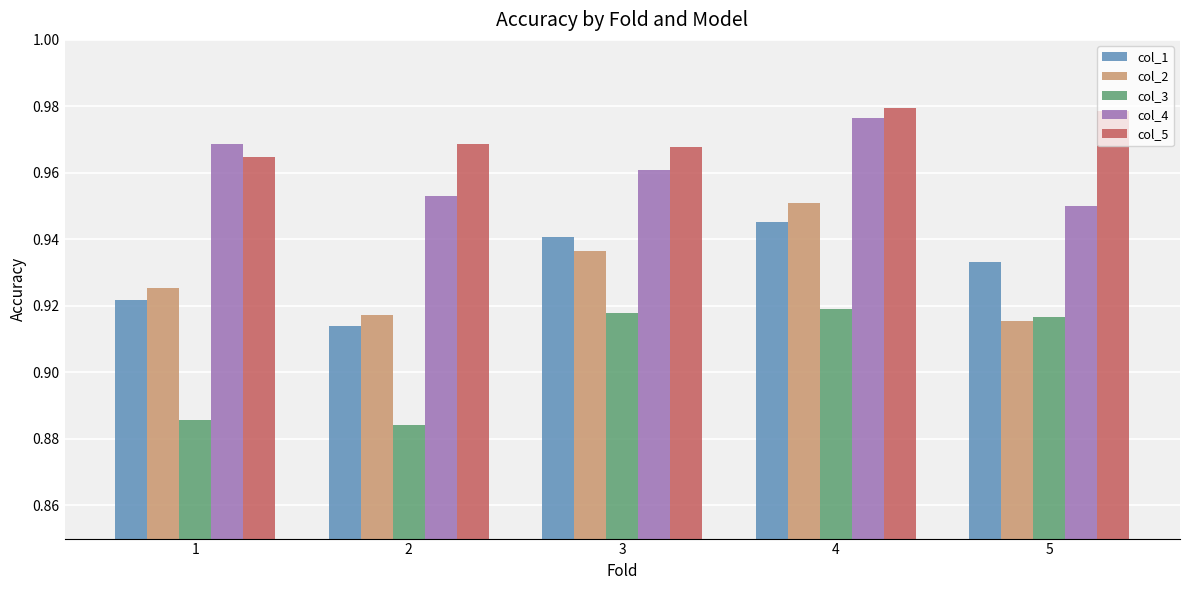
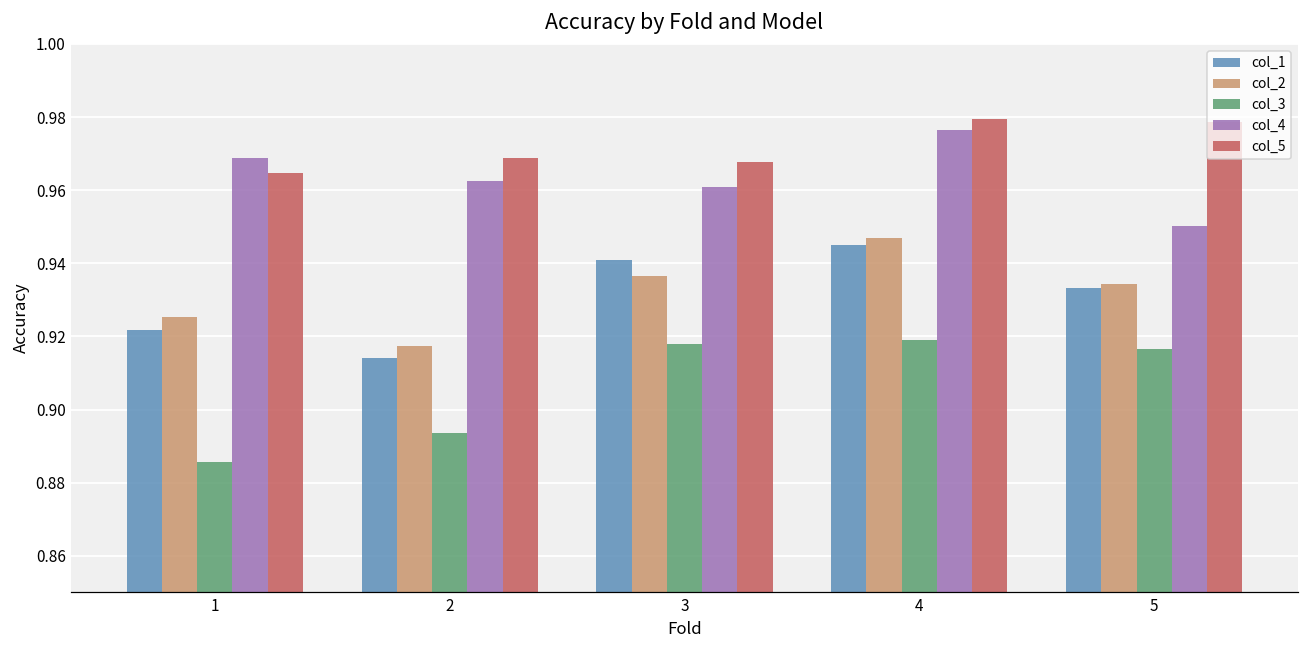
  {
    "col_1": {
      "1": 0.922,
      "2": 0.914,
      "3": 0.941,
      "4": 0.945,
      "5": 0.933
    },
    "col_2": {
      "1": 0.925,
      "2": 0.917,
      "3": 0.936,
-     "4": 0.951,
-     "5": 0.916
+     "4": 0.947,
+     "5": 0.934
    },
    "col_3": {
      "1": 0.886,
-     "2": 0.884,
+     "2": 0.894,
      "3": 0.918,
      "4": 0.919,
      "5": 0.917
    },
    "col_4": {
      "1": 0.969,
-     "2": 0.953,
+     "2": 0.962,
      "3": 0.961,
      "4": 0.977,
      "5": 0.950
    },
    "col_5": {
      "1": 0.965,
      "2": 0.969,
      "3": 0.968,
      "4": 0.979
    }
  }
